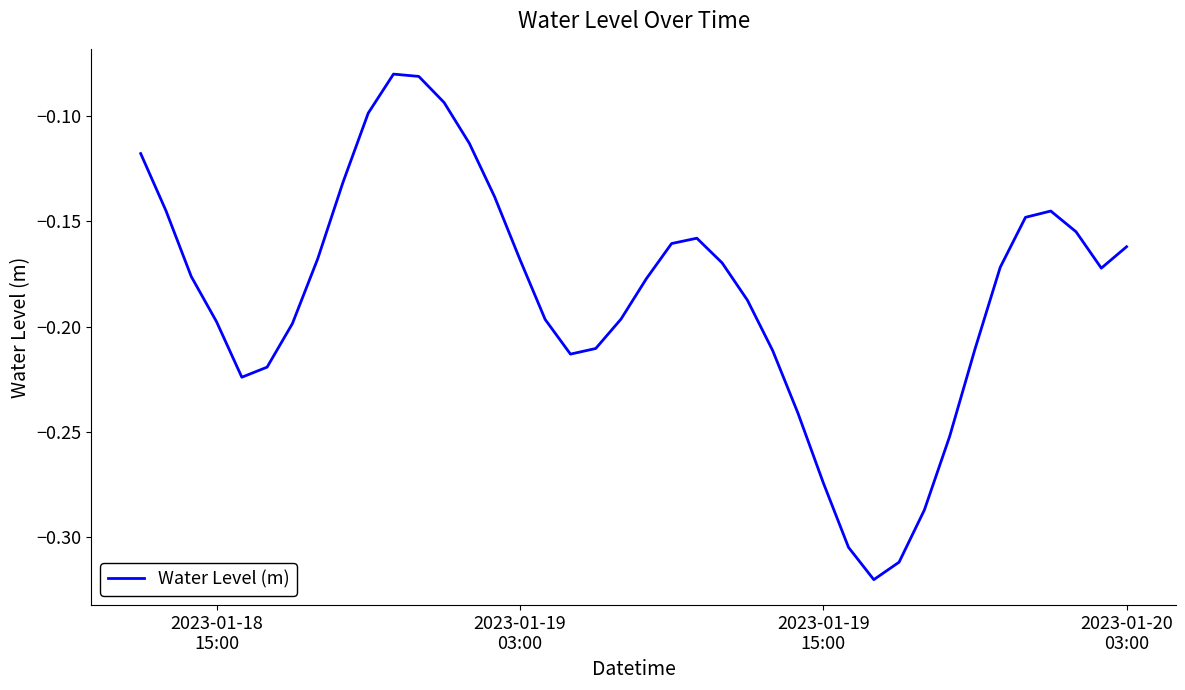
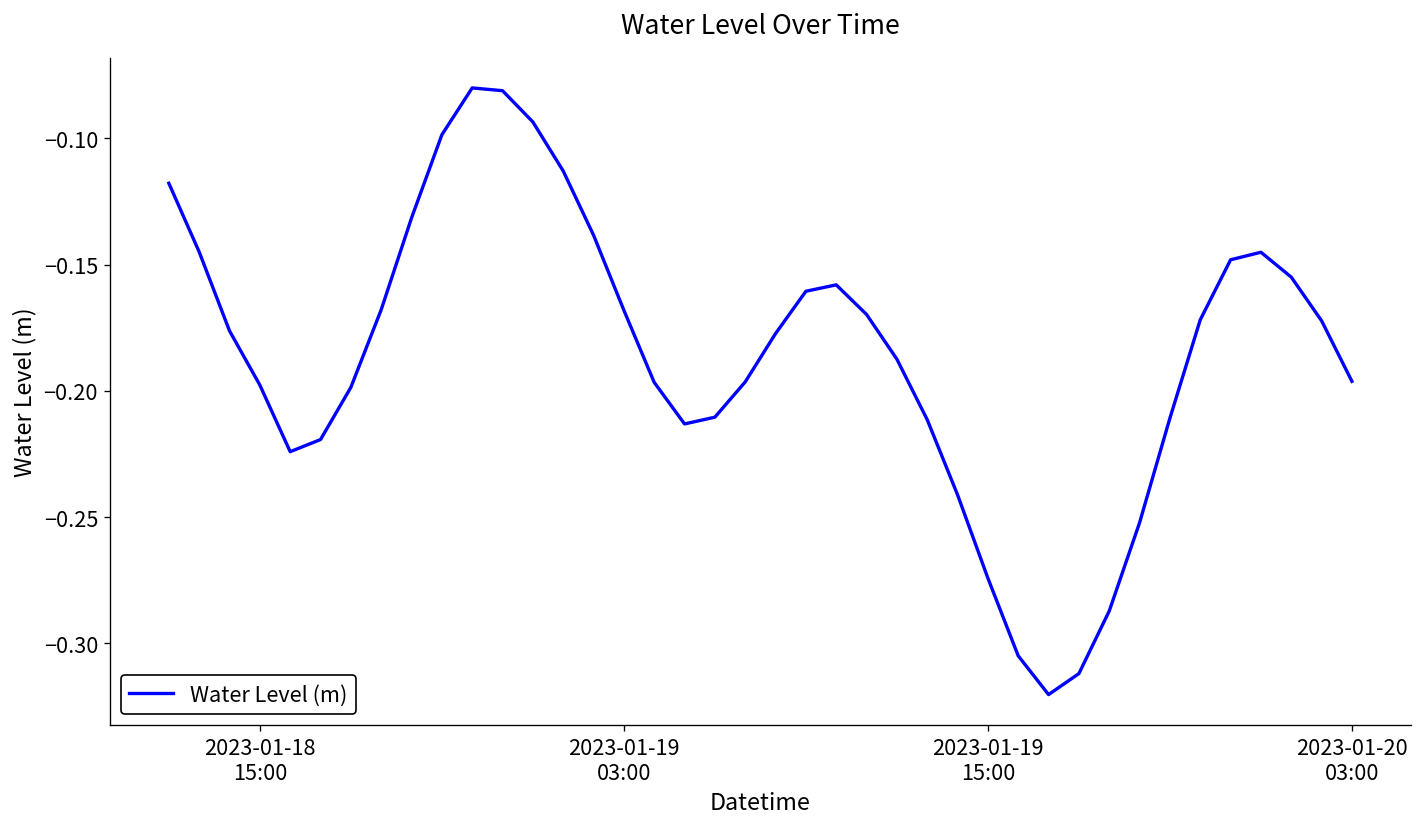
  {
    "2023-01-18 15:00": -0.198,
    "2023-01-19 03:00": -0.168,
    "2023-01-19 15:00": -0.274,
-   "2023-01-20 03:00": -0.162
+   "2023-01-20 03:00": -0.196
  }
